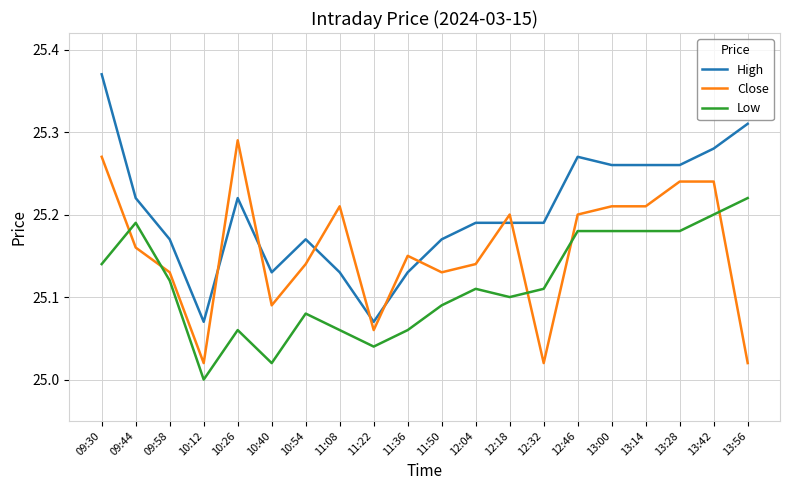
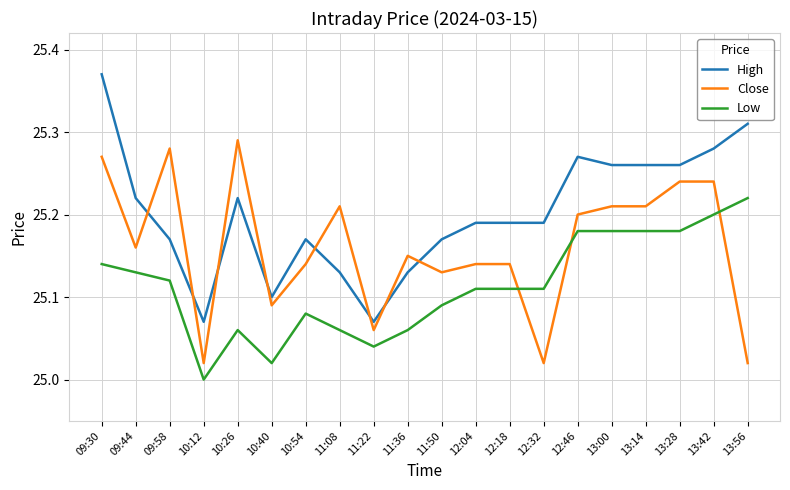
  {
    "High": {
      "09:30": 25.37,
      "09:44": 25.22,
      "09:58": 25.17,
      "10:12": 25.07,
      "10:26": 25.22,
-     "10:40": 25.13,
+     "10:40": 25.10,
      "10:54": 25.17,
      "11:08": 25.13,
      "11:22": 25.07,
      "11:36": 25.13,
      "11:50": 25.17,
      "12:04": 25.19,
      "12:18": 25.19,
      "12:32": 25.19,
      "12:46": 25.27,
      "13:00": 25.26,
      "13:14": 25.26,
      "13:28": 25.26,
      "13:42": 25.28,
      "13:56": 25.31
    },
    "Close": {
      "09:30": 25.27,
      "09:44": 25.16,
-     "09:58": 25.13,
+     "09:58": 25.28,
      "10:12": 25.02,
      "10:26": 25.29,
      "10:40": 25.09,
      "10:54": 25.14,
      "11:08": 25.21,
      "11:22": 25.06,
      "11:36": 25.15,
      "11:50": 25.13,
      "12:04": 25.14,
-     "12:18": 25.20,
+     "12:18": 25.14,
      "12:32": 25.02,
      "12:46": 25.20,
      "13:00": 25.21,
      "13:14": 25.21,
      "13:28": 25.24,
      "13:42": 25.24,
      "13:56": 25.02
    },
    "Low": {
      "09:30": 25.14,
-     "09:44": 25.19,
+     "09:44": 25.13,
      "09:58": 25.12,
      "10:12": 25.00,
      "10:26": 25.06,
      "10:40": 25.02,
      "10:54": 25.08,
      "11:08": 25.06,
      "11:22": 25.04,
      "11:36": 25.06,
      "11:50": 25.09,
      "12:04": 25.11,
-     "12:18": 25.10,
+     "12:18": 25.11,
      "12:32": 25.11,
      "12:46": 25.18,
      "13:00": 25.18,
      "13:14": 25.18,
      "13:28": 25.18,
      "13:42": 25.20,
      "13:56": 25.22
    }
  }
